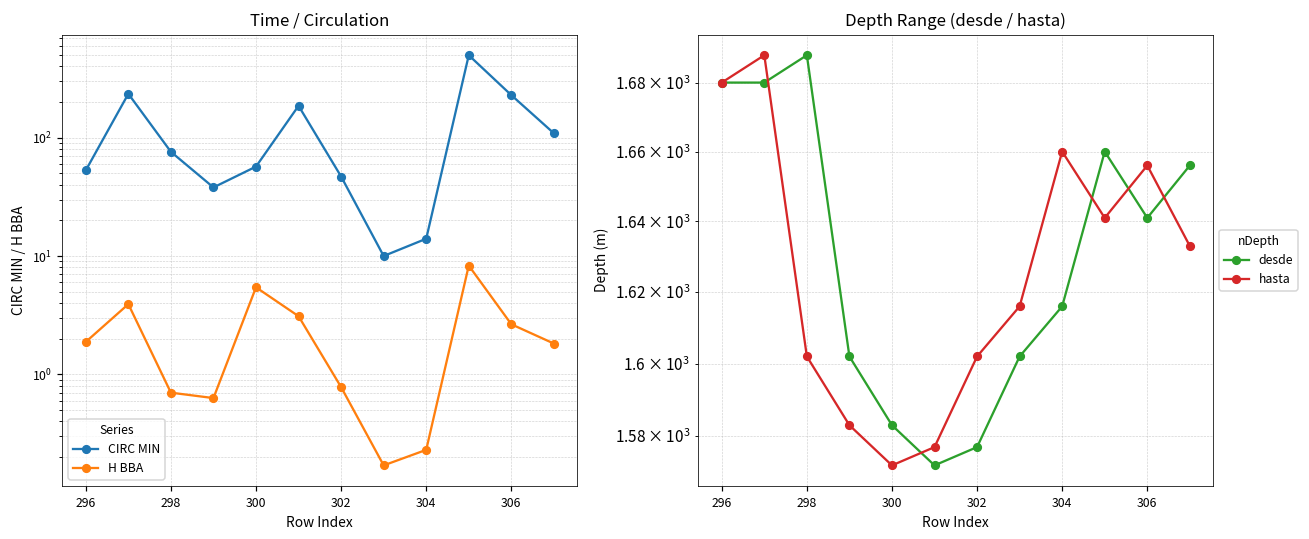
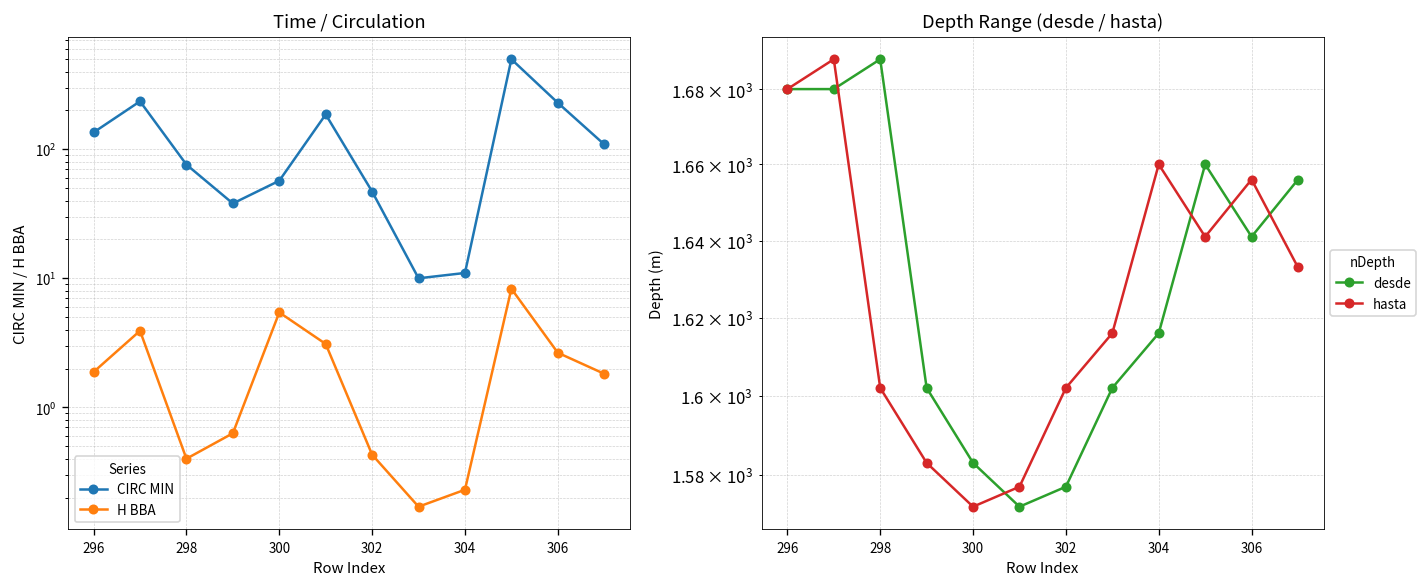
  {
    "Time / Circulation": {
      "CIRC MIN": {
-       "296": 50,
+       "296": 140,
        "298": 80,
        "300": 60,
        "302": 50,
-       "304": 14,
+       "304": 11,
        "306": 230
      },
      "H BBA": {
        "296": 1.9,
-       "298": 0.7,
+       "298": 0.4,
        "300": 5,
-       "302": 0.8,
+       "302": 0.43,
        "304": 0.23,
        "306": 2.7
      }
    }
  }
